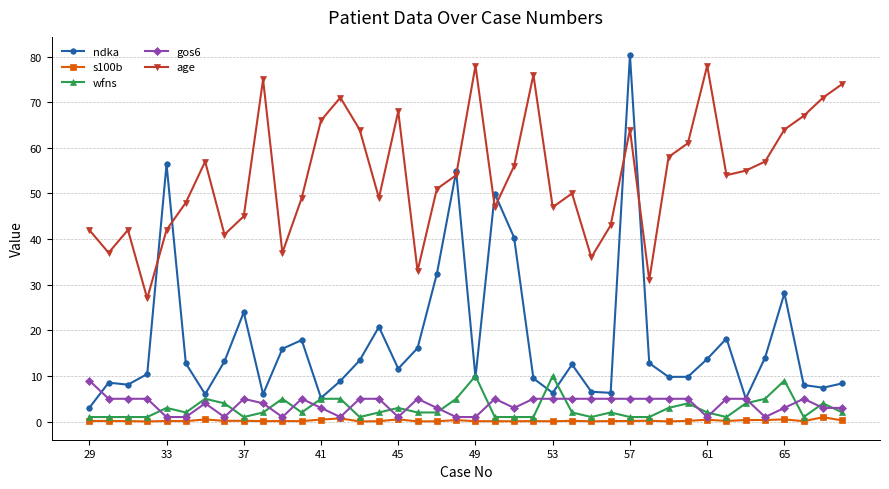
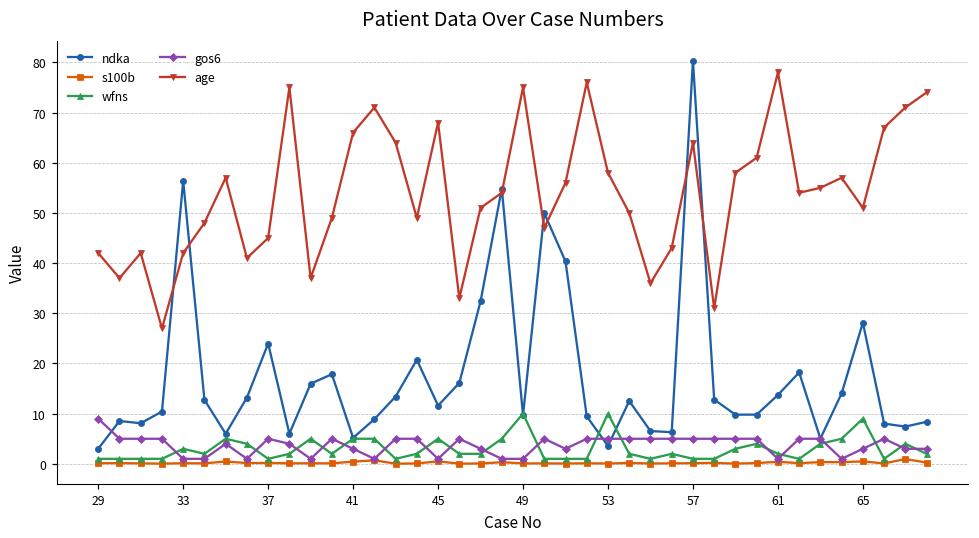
  {
    "ndka": {
      "29": 3,
      "33": 56,
      "37": 24,
      "45": 12,
-     "53": 6,
+     "53": 4,
      "57": 80,
      "61": 14,
      "65": 28
    },
    "s100b": {
      "29": 0,
      "33": 0,
      "37": 0,
      "41": 0,
      "49": 0,
      "53": 0,
      "57": 0,
      "61": 0,
      "65": 0
    },
    "wfns": {
      "29": 1,
      "33": 3,
      "37": 1,
-     "45": 3,
+     "45": 5,
      "53": 10,
      "57": 1,
      "61": 2,
      "65": 9
    },
    "gos6": {
      "29": 9,
      "33": 1,
      "37": 5,
      "41": 3,
      "49": 1,
      "53": 5,
      "57": 5,
      "61": 1,
      "65": 3
    },
    "age": {
      "29": 42,
      "33": 42,
      "37": 45,
      "41": 66,
      "45": 68,
-     "49": 78,
-     "53": 47,
+     "49": 75,
+     "53": 58,
      "57": 64,
      "61": 78,
-     "65": 64
+     "65": 51
    }
  }
